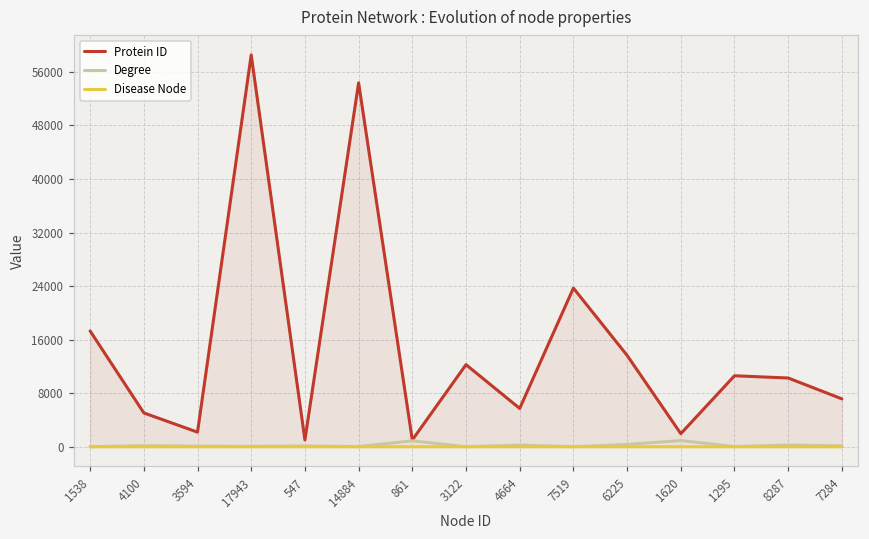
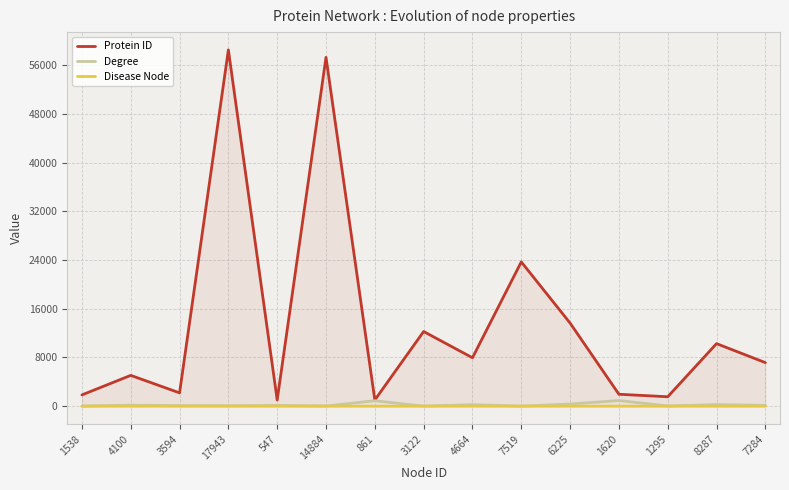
  {
    "Protein ID": {
-     "1538": 17000,
+     "1538": 2000,
      "4100": 5000,
      "3594": 2000,
      "17943": 59000,
      "547": 1000,
-     "14884": 54000,
+     "14884": 57000,
      "3122": 12000,
-     "4664": 6000,
+     "4664": 8000,
      "7519": 24000,
      "6225": 14000,
      "1620": 2000,
-     "1295": 11000,
+     "1295": 2000,
      "8287": 10000,
      "7284": 7000
    },
    "Degree": {
      "1620": 1000
    },
    "Disease Node": {
      "861": 0,
      "1620": 0
    }
  }
